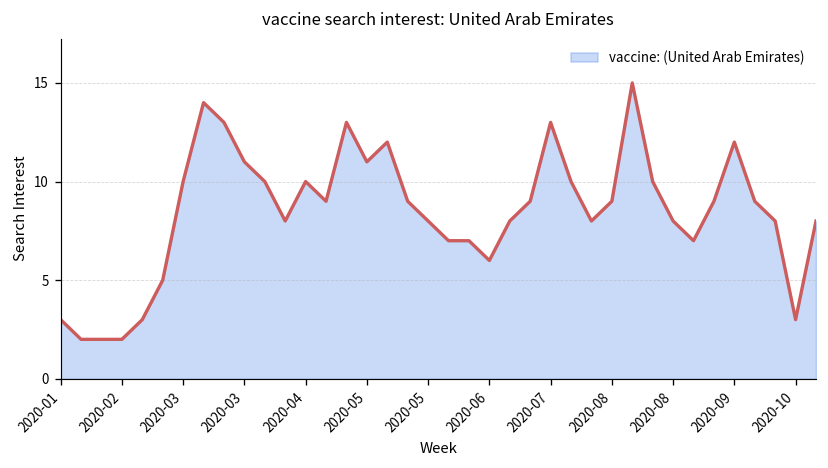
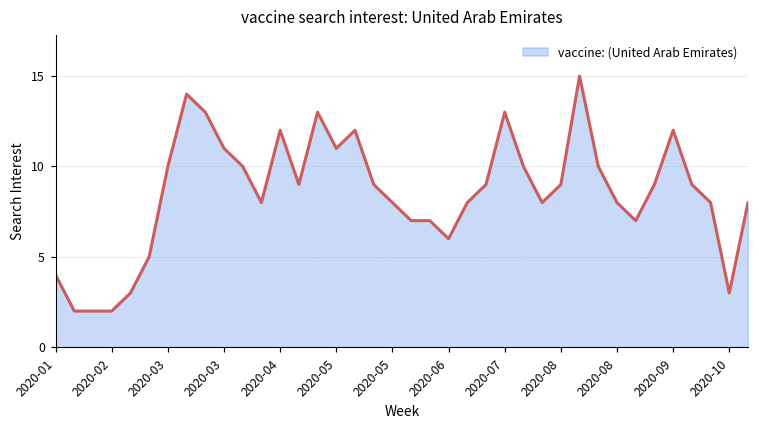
  {
-   "2020-01": 3,
+   "2020-01": 4,
    "2020-02": 2,
-   "2020-04": 10,
+   "2020-04": 12,
    "2020-06": 6,
    "2020-07": 13,
    "2020-09": 12,
    "2020-10": 3
  }
